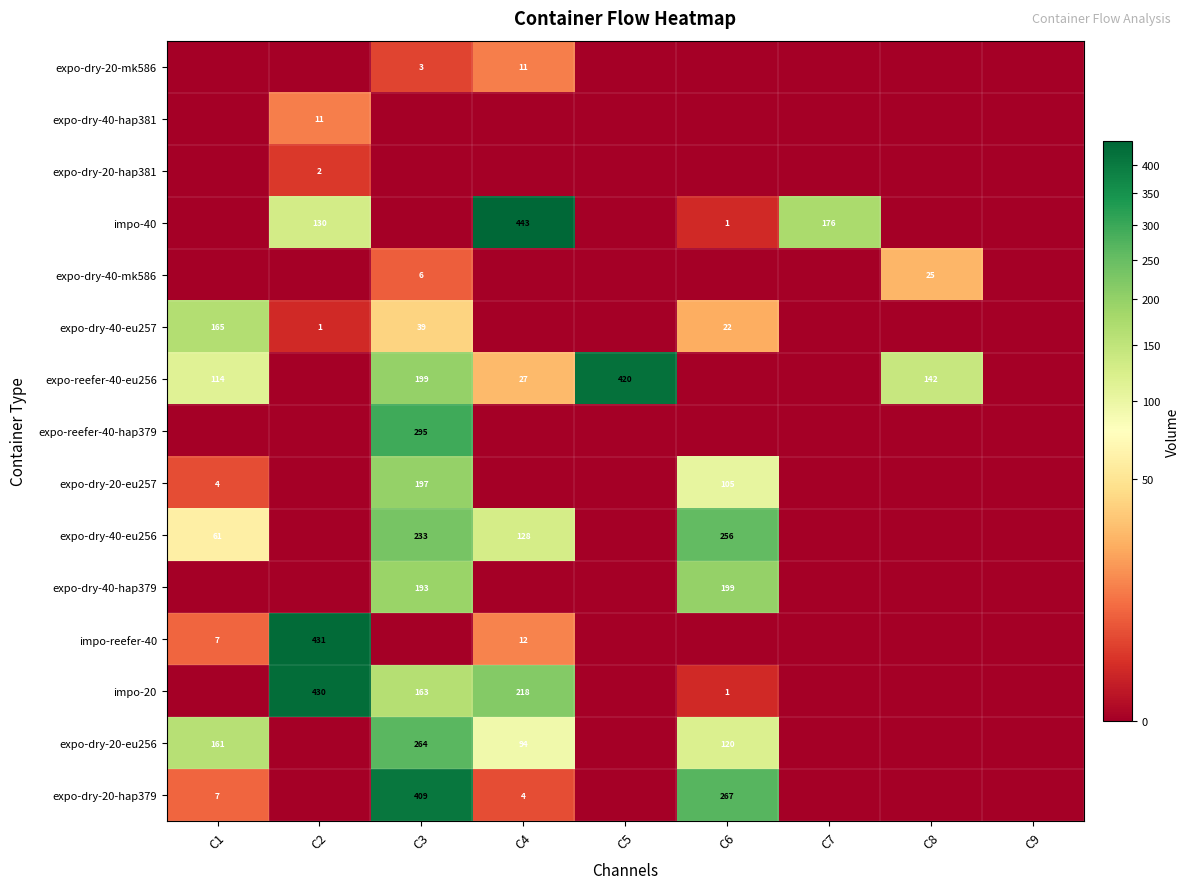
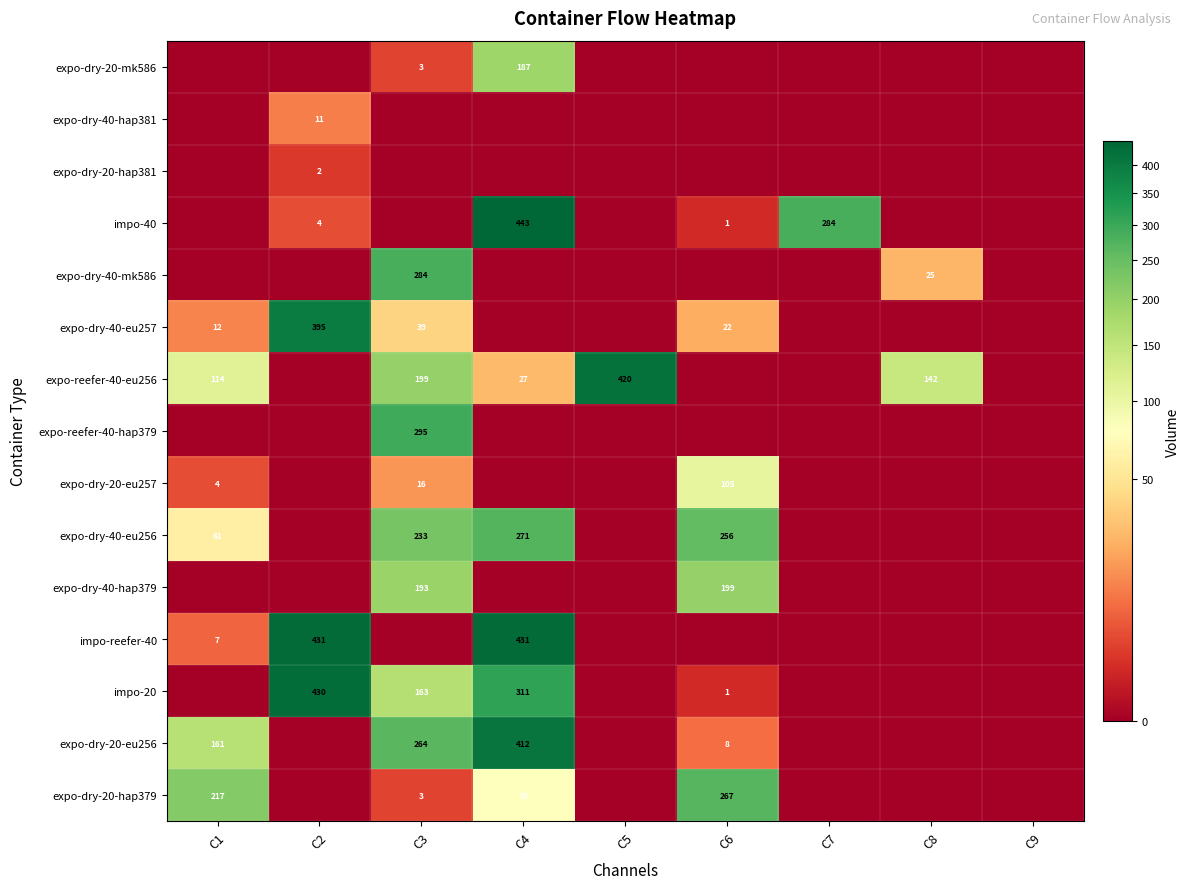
  {
    "expo-dry-20-mk586": {
      "C3": 3,
-     "C4": 11
+     "C4": 187
    },
    "expo-dry-40-hap381": {
      "C2": 11
    },
    "expo-dry-20-hap381": {
      "C2": 2
    },
    "impo-40": {
-     "C2": 130,
+     "C2": 4,
      "C4": 443,
      "C6": 1,
-     "C7": 176
+     "C7": 284
    },
    "expo-dry-40-mk586": {
-     "C3": 6,
+     "C3": 284,
      "C8": 25
    },
    "expo-dry-40-eu257": {
-     "C1": 165,
-     "C2": 1,
+     "C1": 12,
+     "C2": 395,
      "C3": 39,
      "C6": 22
    },
    "expo-reefer-40-eu256": {
      "C1": 114,
      "C3": 199,
      "C4": 27,
      "C5": 420,
      "C8": 142
    },
    "expo-reefer-40-hap379": {
      "C3": 295
    },
    "expo-dry-20-eu257": {
      "C1": 4,
-     "C3": 197,
+     "C3": 16,
      "C6": 105
    },
    "expo-dry-40-eu256": {
      "C1": 61,
      "C3": 233,
-     "C4": 128,
+     "C4": 271,
      "C6": 256
    },
    "expo-dry-40-hap379": {
      "C3": 193,
      "C6": 199
    },
    "impo-reefer-40": {
      "C1": 7,
      "C2": 431,
-     "C4": 12
+     "C4": 431
    },
    "impo-20": {
      "C2": 430,
      "C3": 163,
-     "C4": 218,
+     "C4": 311,
      "C6": 1
    },
    "expo-dry-20-eu256": {
      "C1": 161,
      "C3": 264,
-     "C4": 94,
-     "C6": 120
+     "C4": 412,
+     "C6": 8
    },
    "expo-dry-20-hap379": {
-     "C1": 7,
-     "C3": 409,
-     "C4": 4,
+     "C1": 217,
+     "C3": 3,
+     "C4": 78,
      "C6": 267
    }
  }
